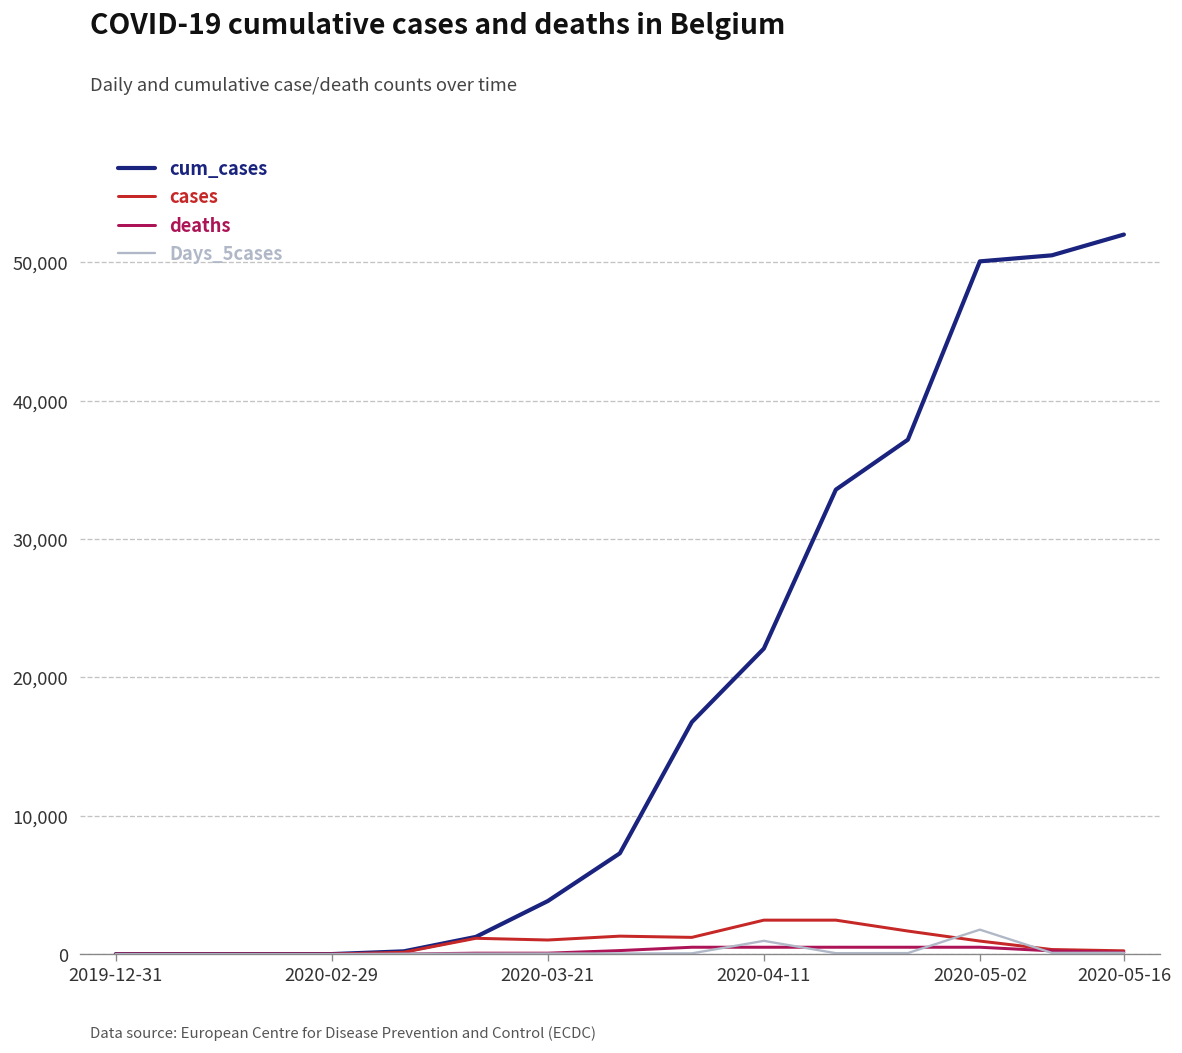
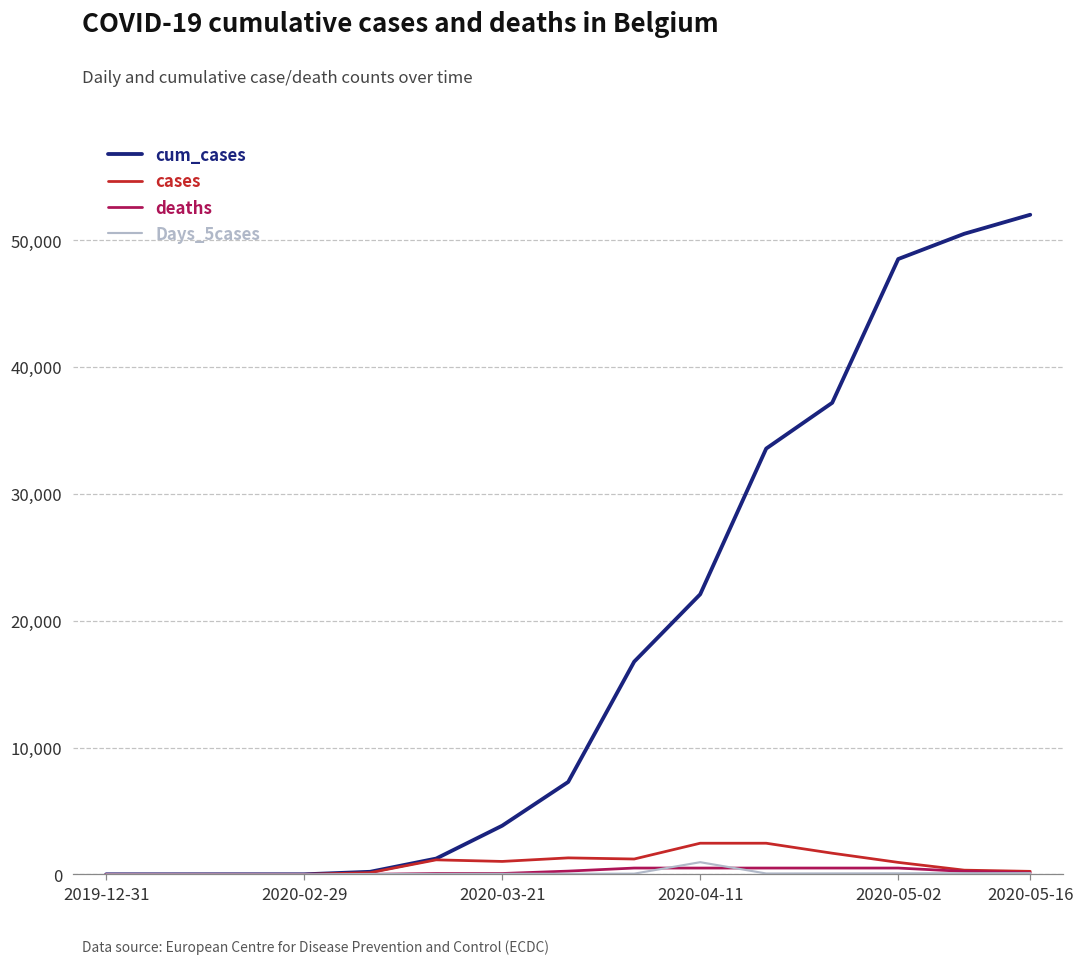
  {
    "cum_cases": {
      "2020-03-21": "3,800",
      "2020-04-11": "22,100",
-     "2020-05-02": "50,100",
+     "2020-05-02": "48,500",
      "2020-05-16": "52,000"
    },
    "Days_5cases": {
      "2020-04-11": "1,000",
-     "2020-05-02": "1,800"
+     "2020-05-02": "100"
    }
  }
